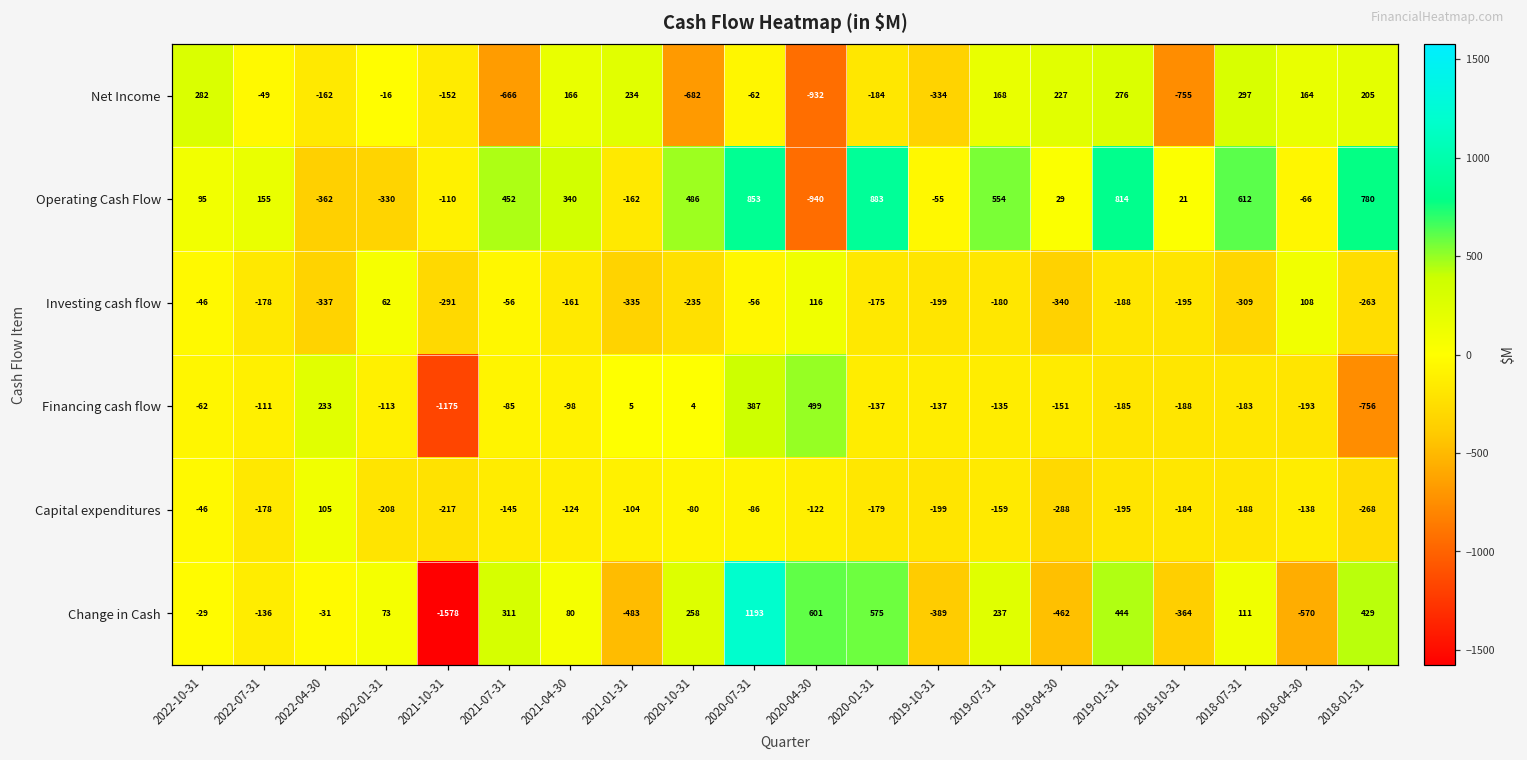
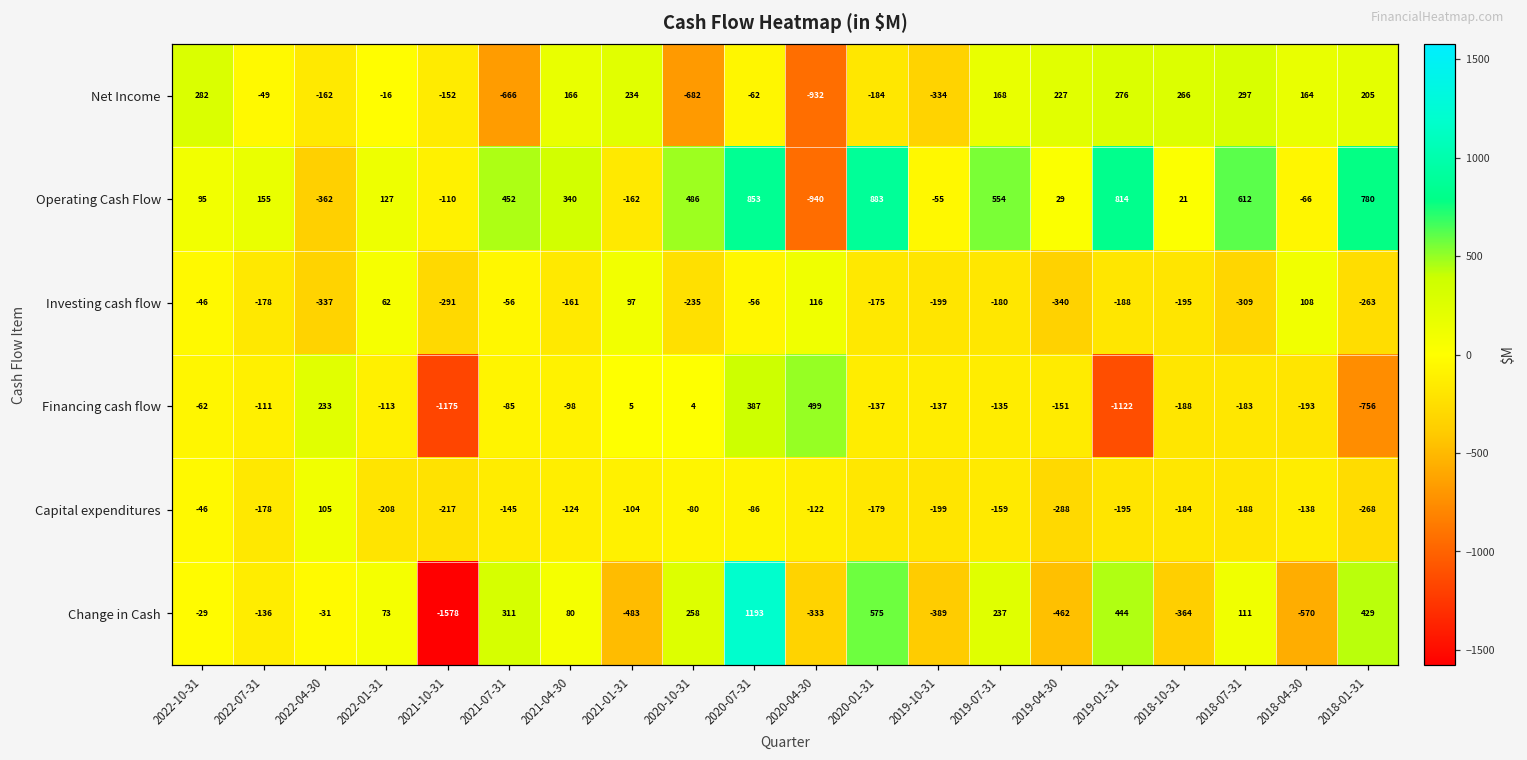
  {
    "Net Income": {
      "2022-10-31": 282,
      "2022-07-31": -49,
      "2022-04-30": -162,
      "2022-01-31": -16,
      "2021-10-31": -152,
      "2021-07-31": -666,
      "2021-04-30": 166,
      "2021-01-31": 234,
      "2020-10-31": -682,
      "2020-07-31": -62,
      "2020-04-30": -932,
      "2020-01-31": -184,
      "2019-10-31": -334,
      "2019-07-31": 168,
      "2019-04-30": 227,
      "2019-01-31": 276,
-     "2018-10-31": -755,
+     "2018-10-31": 266,
      "2018-07-31": 297,
      "2018-04-30": 164,
      "2018-01-31": 205
    },
    "Operating Cash Flow": {
      "2022-10-31": 95,
      "2022-07-31": 155,
      "2022-04-30": -362,
-     "2022-01-31": -330,
+     "2022-01-31": 127,
      "2021-10-31": -110,
      "2021-07-31": 452,
      "2021-04-30": 340,
      "2021-01-31": -162,
      "2020-10-31": 486,
      "2020-07-31": 853,
      "2020-04-30": -940,
      "2020-01-31": 883,
      "2019-10-31": -55,
      "2019-07-31": 554,
      "2019-04-30": 29,
      "2019-01-31": 814,
      "2018-10-31": 21,
      "2018-07-31": 612,
      "2018-04-30": -66,
      "2018-01-31": 780
    },
    "Investing cash flow": {
      "2022-10-31": -46,
      "2022-07-31": -178,
      "2022-04-30": -337,
      "2022-01-31": 62,
      "2021-10-31": -291,
      "2021-07-31": -56,
      "2021-04-30": -161,
-     "2021-01-31": -335,
+     "2021-01-31": 97,
      "2020-10-31": -235,
      "2020-07-31": -56,
      "2020-04-30": 116,
      "2020-01-31": -175,
      "2019-10-31": -199,
      "2019-07-31": -180,
      "2019-04-30": -340,
      "2019-01-31": -188,
      "2018-10-31": -195,
      "2018-07-31": -309,
      "2018-04-30": 108,
      "2018-01-31": -263
    },
    "Financing cash flow": {
      "2022-10-31": -62,
      "2022-07-31": -111,
      "2022-04-30": 233,
      "2022-01-31": -113,
      "2021-10-31": -1175,
      "2021-07-31": -85,
      "2021-04-30": -98,
      "2021-01-31": 5,
      "2020-10-31": 4,
      "2020-07-31": 387,
      "2020-04-30": 499,
      "2020-01-31": -137,
      "2019-10-31": -137,
      "2019-07-31": -135,
      "2019-04-30": -151,
-     "2019-01-31": -185,
+     "2019-01-31": -1122,
      "2018-10-31": -188,
      "2018-07-31": -183,
      "2018-04-30": -193,
      "2018-01-31": -756
    },
    "Capital expenditures": {
      "2022-10-31": -46,
      "2022-07-31": -178,
      "2022-04-30": 105,
      "2022-01-31": -208,
      "2021-10-31": -217,
      "2021-07-31": -145,
      "2021-04-30": -124,
      "2021-01-31": -104,
      "2020-10-31": -80,
      "2020-07-31": -86,
      "2020-04-30": -122,
      "2020-01-31": -179,
      "2019-10-31": -199,
      "2019-07-31": -159,
      "2019-04-30": -288,
      "2019-01-31": -195,
      "2018-10-31": -184,
      "2018-07-31": -188,
      "2018-04-30": -138,
      "2018-01-31": -268
    },
    "Change in Cash": {
      "2022-10-31": -29,
      "2022-07-31": -136,
      "2022-04-30": -31,
      "2022-01-31": 73,
      "2021-10-31": -1578,
      "2021-07-31": 311,
      "2021-04-30": 80,
      "2021-01-31": -483,
      "2020-10-31": 258,
      "2020-07-31": 1193,
-     "2020-04-30": 601,
+     "2020-04-30": -333,
      "2020-01-31": 575,
      "2019-10-31": -389,
      "2019-07-31": 237,
      "2019-04-30": -462,
      "2019-01-31": 444,
      "2018-10-31": -364,
      "2018-07-31": 111,
      "2018-04-30": -570,
      "2018-01-31": 429
    }
  }
